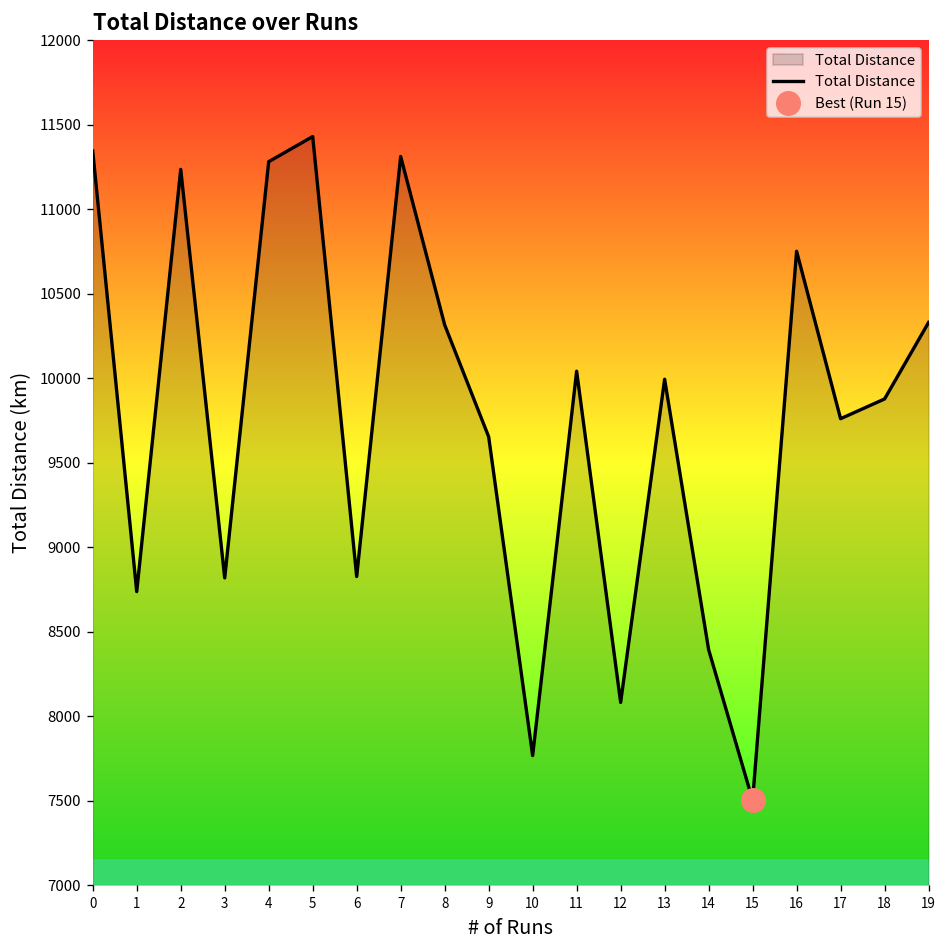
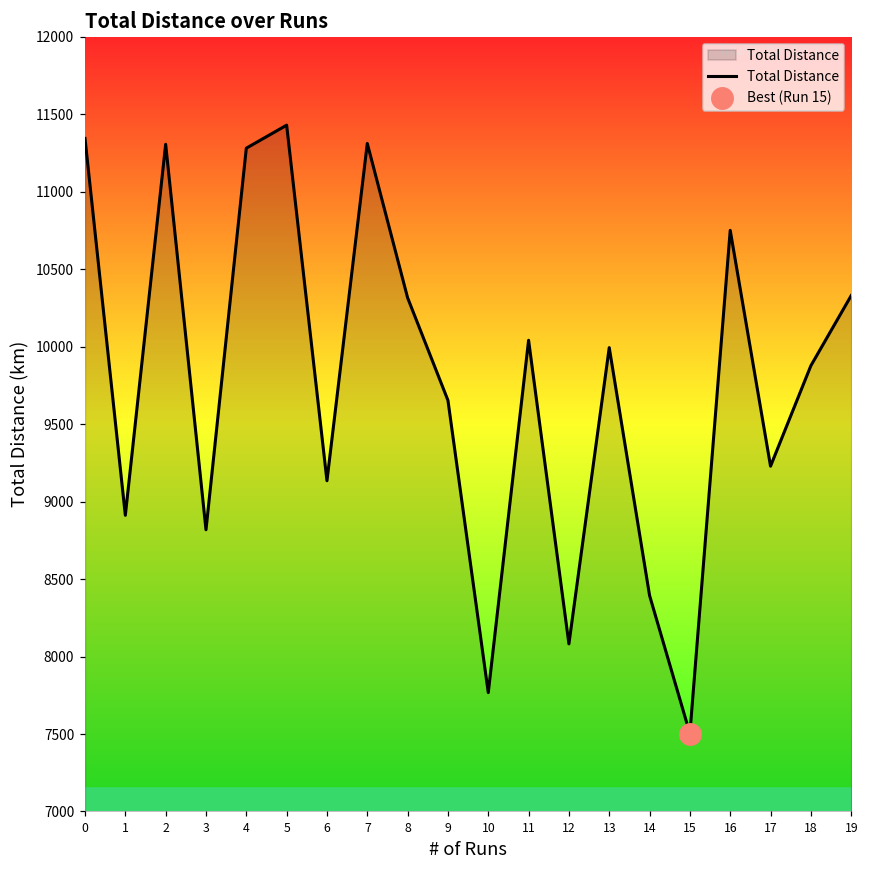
  {
    "Total Distance": {
      "0": 11340,
-     "1": 8740,
-     "2": 11230,
+     "1": 8910,
+     "2": 11310,
      "3": 8820,
      "4": 11280,
      "5": 11430,
-     "6": 8830,
+     "6": 9130,
      "7": 11310,
      "8": 10320,
      "9": 9650,
      "10": 7770,
      "11": 10040,
      "12": 8080,
      "13": 9990,
      "14": 8390,
      "16": 10750,
-     "17": 9760,
+     "17": 9230,
      "18": 9880,
      "19": 10330
    }
  }
